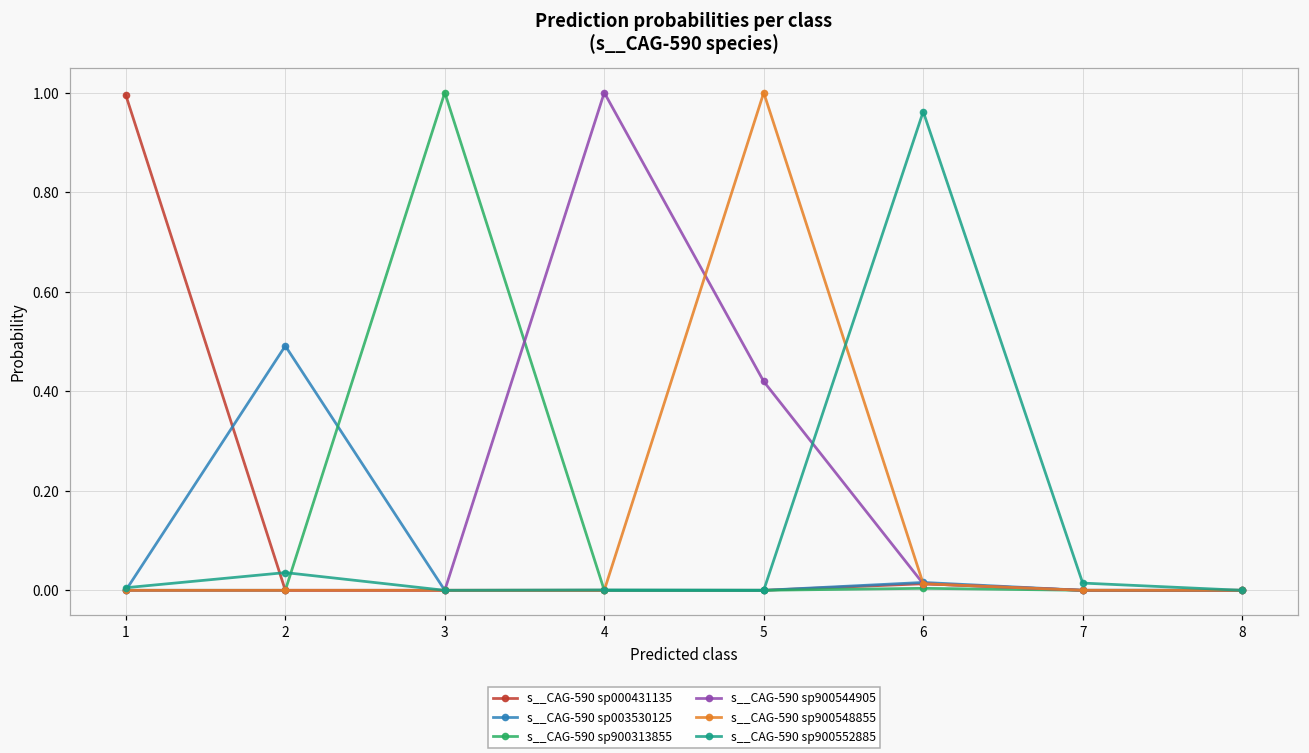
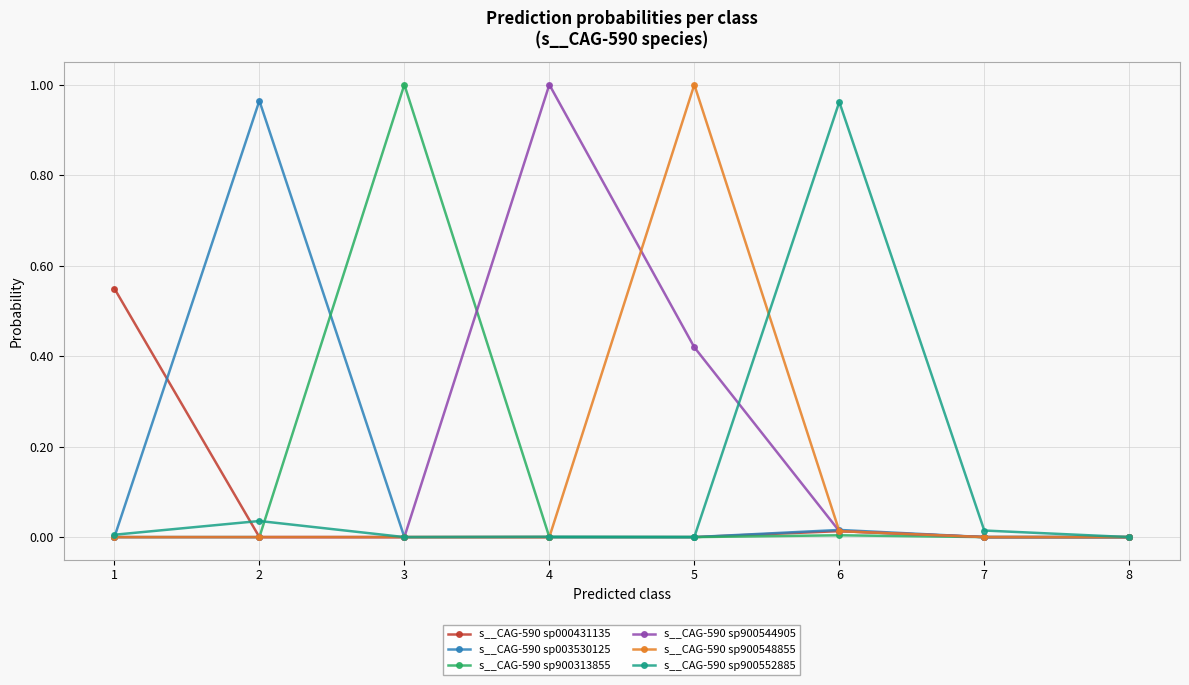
  {
    "s__CAG-590 sp000431135": {
-     "1": 0.99
+     "1": 0.55
    },
    "s__CAG-590 sp003530125": {
-     "2": 0.49
+     "2": 0.96
    },
    "s__CAG-590 sp900544905": {
      "4": 1.00,
      "5": 0.42
    },
    "s__CAG-590 sp900548855": {
      "5": 1.00
    }
  }
